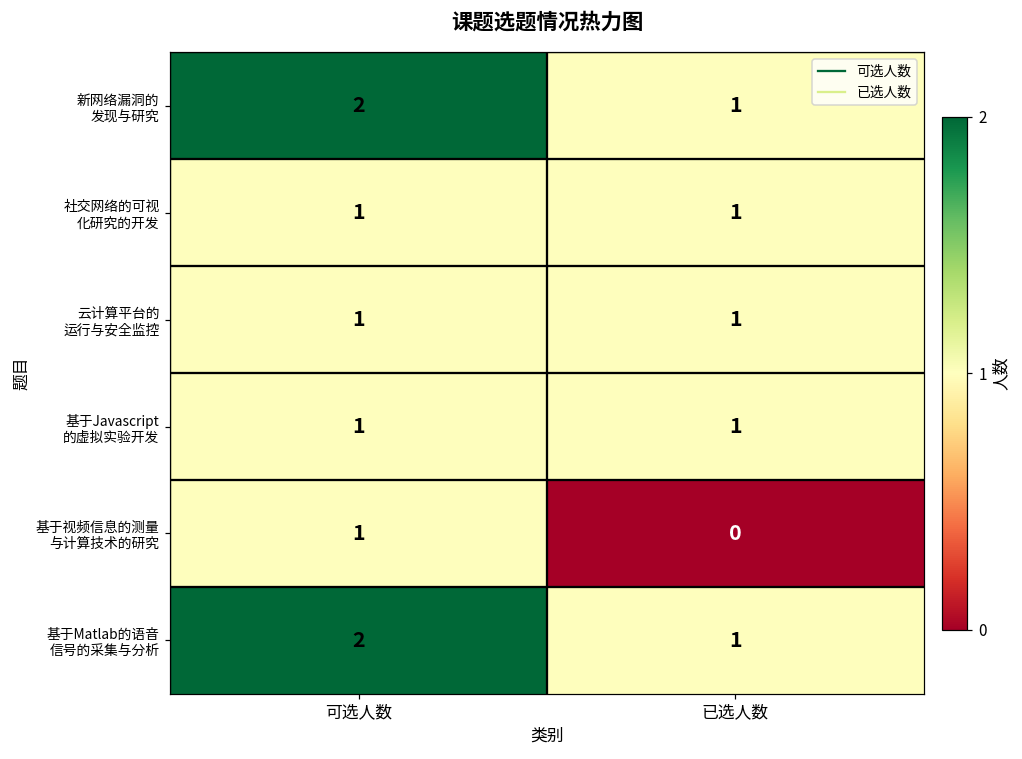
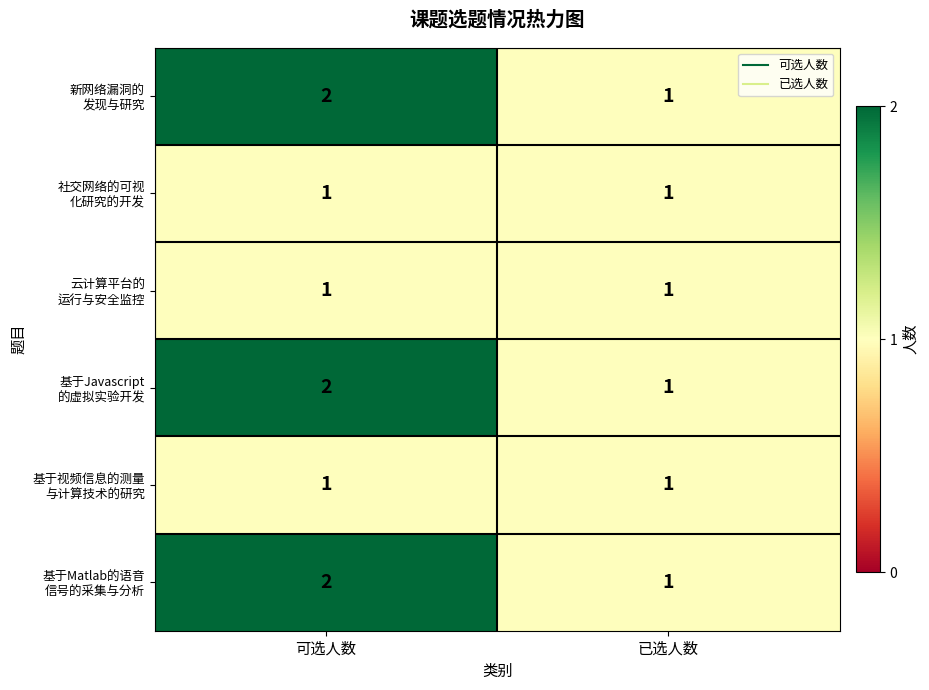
  {
    "新网络漏洞的 发现与研究": {
      "可选人数": 2,
      "已选人数": 1
    },
    "社交网络的可视 化研究的开发": {
      "可选人数": 1,
      "已选人数": 1
    },
    "云计算平台的 运行与安全监控": {
      "可选人数": 1,
      "已选人数": 1
    },
    "基于Javascript 的虚拟实验开发": {
-     "可选人数": 1,
+     "可选人数": 2,
      "已选人数": 1
    },
    "基于视频信息的测量 与计算技术的研究": {
      "可选人数": 1,
-     "已选人数": 0
+     "已选人数": 1
    },
    "基于Matlab的语音 信号的采集与分析": {
      "可选人数": 2,
      "已选人数": 1
    }
  }
